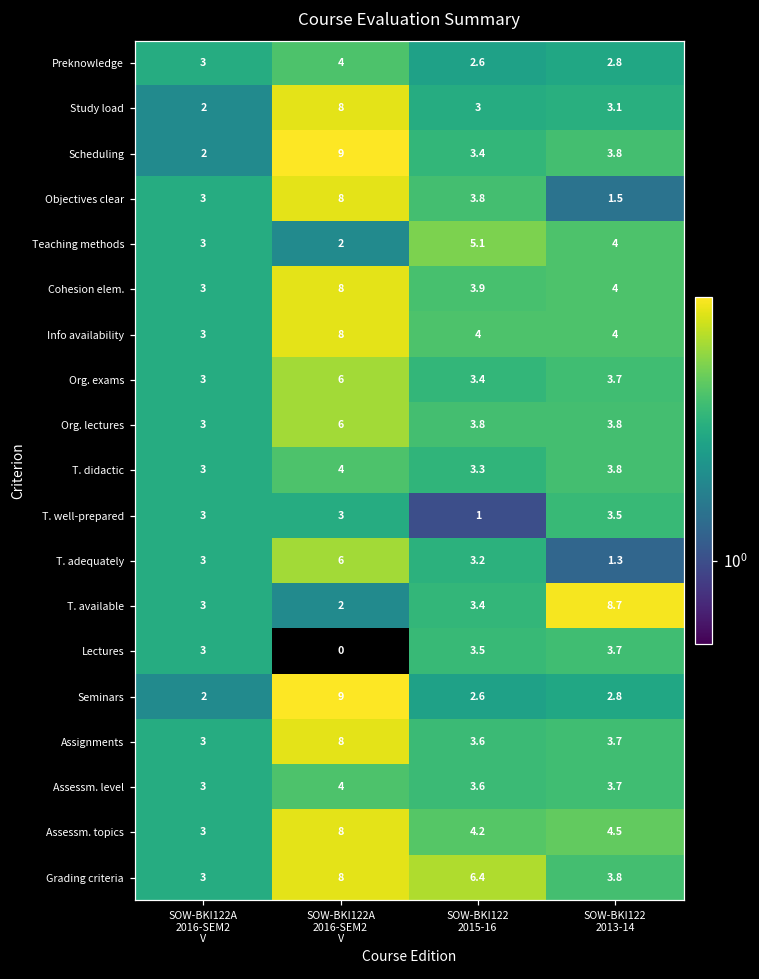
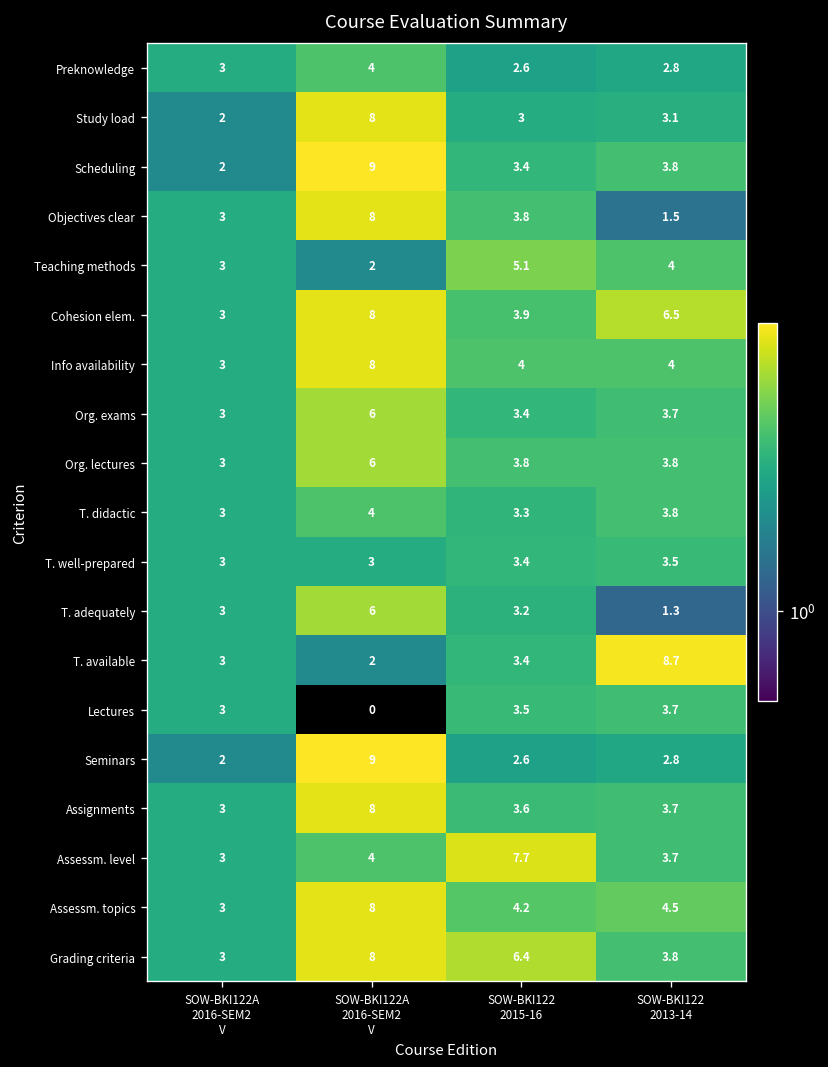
  {
    "Preknowledge": {
      "SOW-BKI122 2015-16": 2.6,
      "SOW-BKI122 2013-14": 2.8
    },
    "Study load": {
      "SOW-BKI122 2015-16": 3,
      "SOW-BKI122 2013-14": 3.1
    },
    "Scheduling": {
      "SOW-BKI122 2015-16": 3.4,
      "SOW-BKI122 2013-14": 3.8
    },
    "Objectives clear": {
      "SOW-BKI122 2015-16": 3.8,
      "SOW-BKI122 2013-14": 1.5
    },
    "Teaching methods": {
      "SOW-BKI122 2015-16": 5.1,
      "SOW-BKI122 2013-14": 4
    },
    "Cohesion elem.": {
      "SOW-BKI122 2015-16": 3.9,
-     "SOW-BKI122 2013-14": 4
+     "SOW-BKI122 2013-14": 6.5
    },
    "Info availability": {
      "SOW-BKI122 2015-16": 4,
      "SOW-BKI122 2013-14": 4
    },
    "Org. exams": {
      "SOW-BKI122 2015-16": 3.4,
      "SOW-BKI122 2013-14": 3.7
    },
    "Org. lectures": {
      "SOW-BKI122 2015-16": 3.8,
      "SOW-BKI122 2013-14": 3.8
    },
    "T. didactic": {
      "SOW-BKI122 2015-16": 3.3,
      "SOW-BKI122 2013-14": 3.8
    },
    "T. well-prepared": {
-     "SOW-BKI122 2015-16": 1,
+     "SOW-BKI122 2015-16": 3.4,
      "SOW-BKI122 2013-14": 3.5
    },
    "T. adequately": {
      "SOW-BKI122 2015-16": 3.2,
      "SOW-BKI122 2013-14": 1.3
    },
    "T. available": {
      "SOW-BKI122 2015-16": 3.4,
      "SOW-BKI122 2013-14": 8.7
    },
    "Lectures": {
      "SOW-BKI122 2015-16": 3.5,
      "SOW-BKI122 2013-14": 3.7
    },
    "Seminars": {
      "SOW-BKI122 2015-16": 2.6,
      "SOW-BKI122 2013-14": 2.8
    },
    "Assignments": {
      "SOW-BKI122 2015-16": 3.6,
      "SOW-BKI122 2013-14": 3.7
    },
    "Assessm. level": {
-     "SOW-BKI122 2015-16": 3.6,
+     "SOW-BKI122 2015-16": 7.7,
      "SOW-BKI122 2013-14": 3.7
    },
    "Assessm. topics": {
      "SOW-BKI122 2015-16": 4.2,
      "SOW-BKI122 2013-14": 4.5
    },
    "Grading criteria": {
      "SOW-BKI122 2015-16": 6.4,
      "SOW-BKI122 2013-14": 3.8
    }
  }
